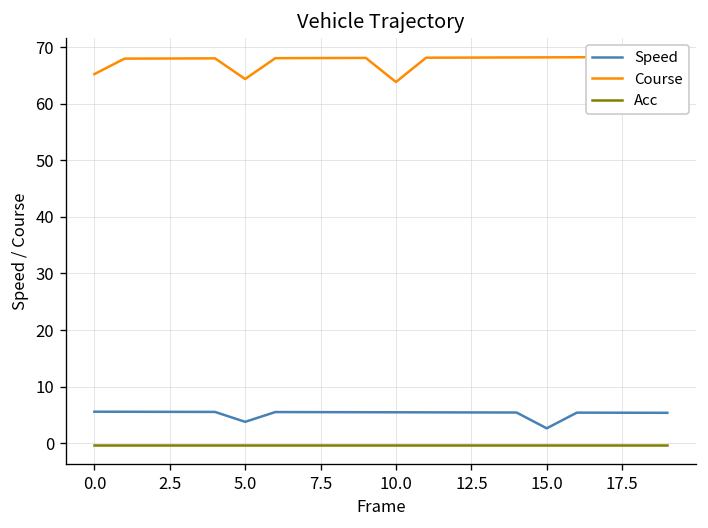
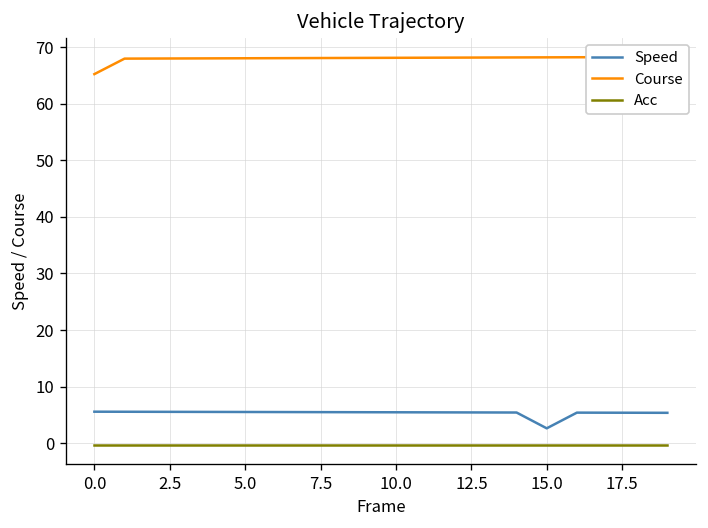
  {
    "Speed": {
      "0.0": 6,
-     "5.0": 4,
+     "5.0": 6,
      "10.0": 5,
      "15.0": 3
    },
    "Course": {
      "0.0": 65,
-     "5.0": 64,
-     "10.0": 64,
+     "5.0": 68,
+     "10.0": 68,
      "15.0": 68
    },
    "Acc": {
      "0.0": 0,
      "5.0": 0,
      "10.0": 0,
      "15.0": 0
    }
  }
